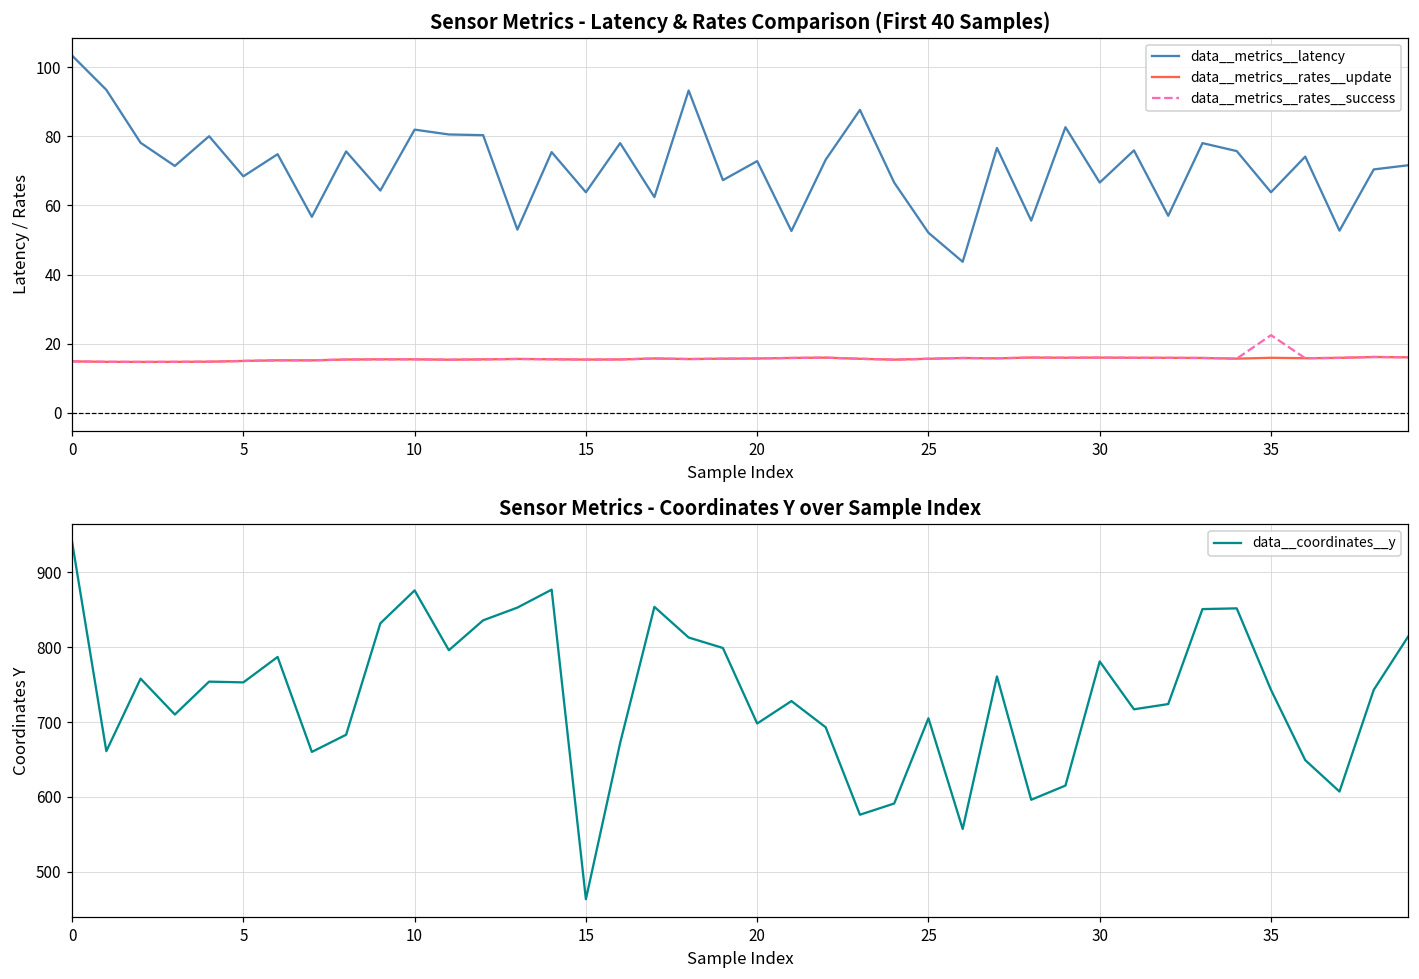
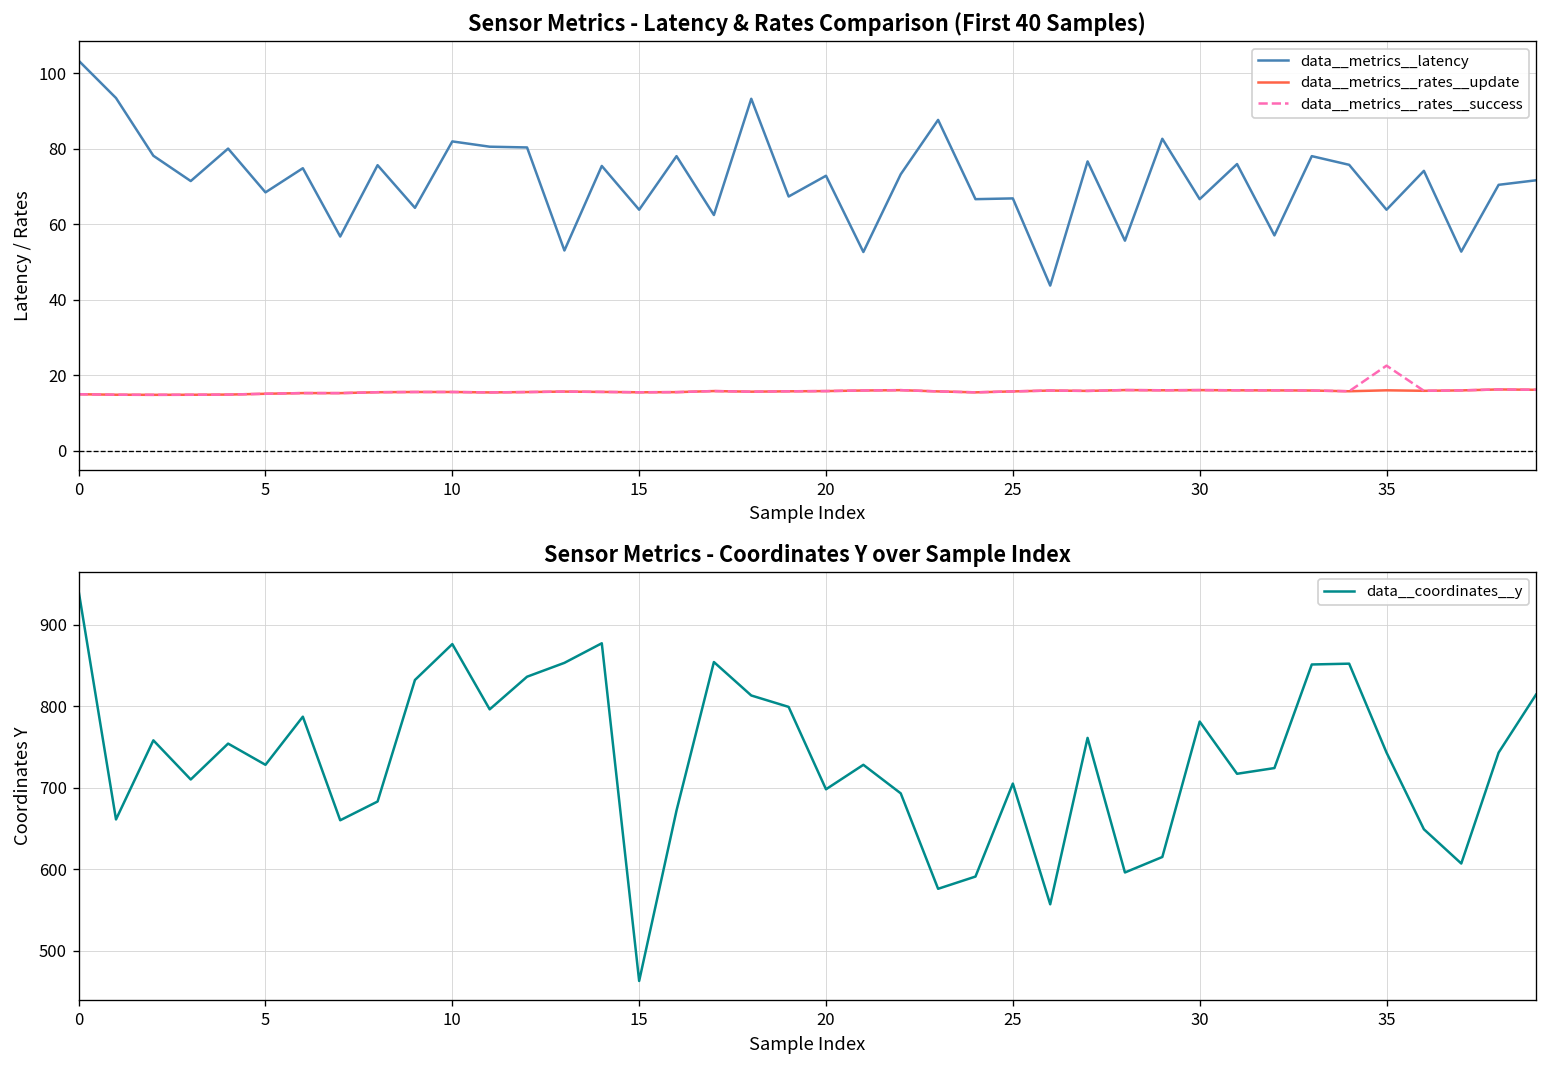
  {
    "Sensor Metrics - Latency & Rates Comparison (First 40 Samples)": {
      "data__metrics__latency": {
        "0": 103,
        "5": 68,
        "10": 82,
        "15": 64,
        "20": 73,
-       "25": 52,
+       "25": 67,
        "30": 67,
        "35": 64
      },
      "data__metrics__rates__update": {
        "35": 16
      },
      "data__metrics__rates__success": {
        "35": 22
      }
    },
    "Sensor Metrics - Coordinates Y over Sample Index": {
      "0": 940,
-     "5": 750,
+     "5": 730,
      "10": 880,
      "15": 460,
      "20": 700,
      "25": 710,
      "30": 780,
      "35": 740
    }
  }
